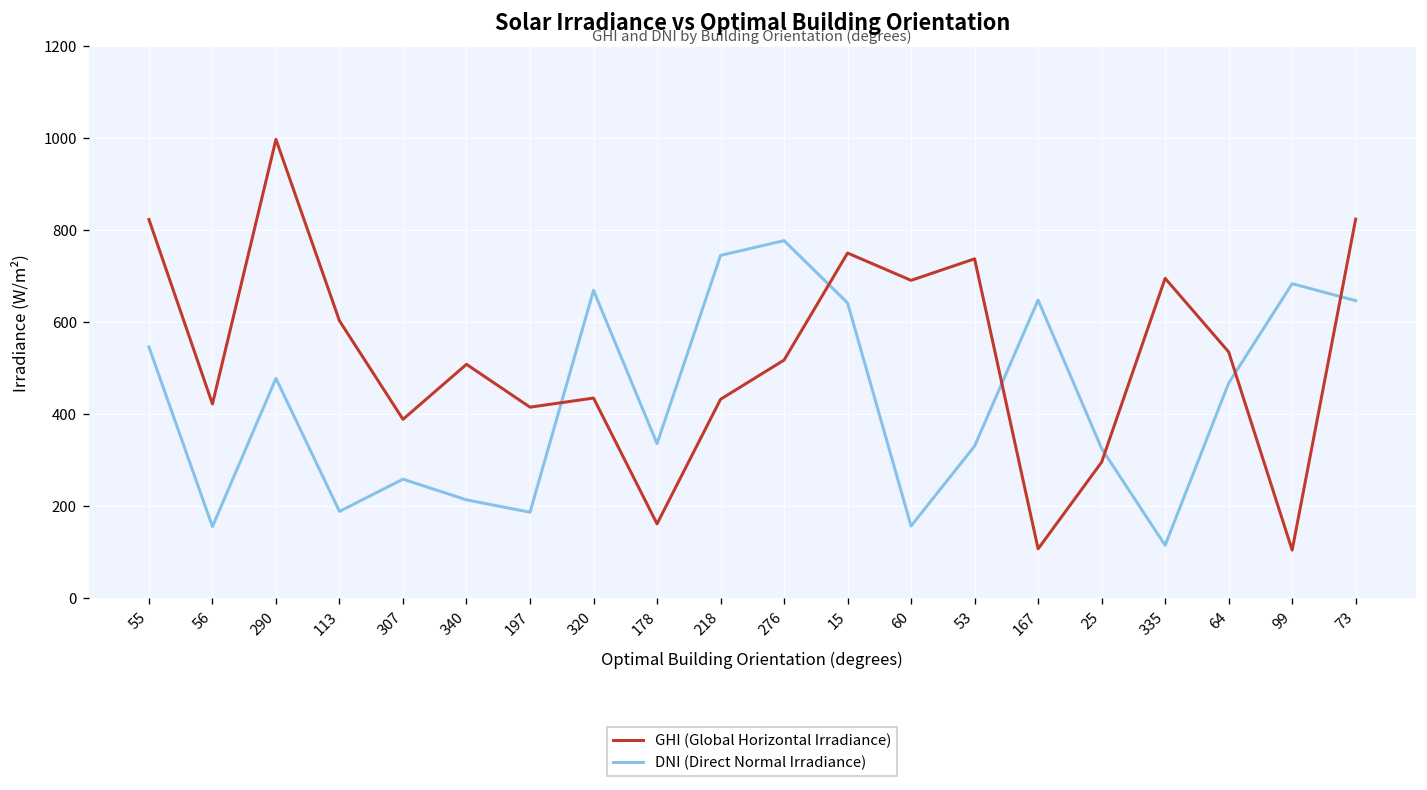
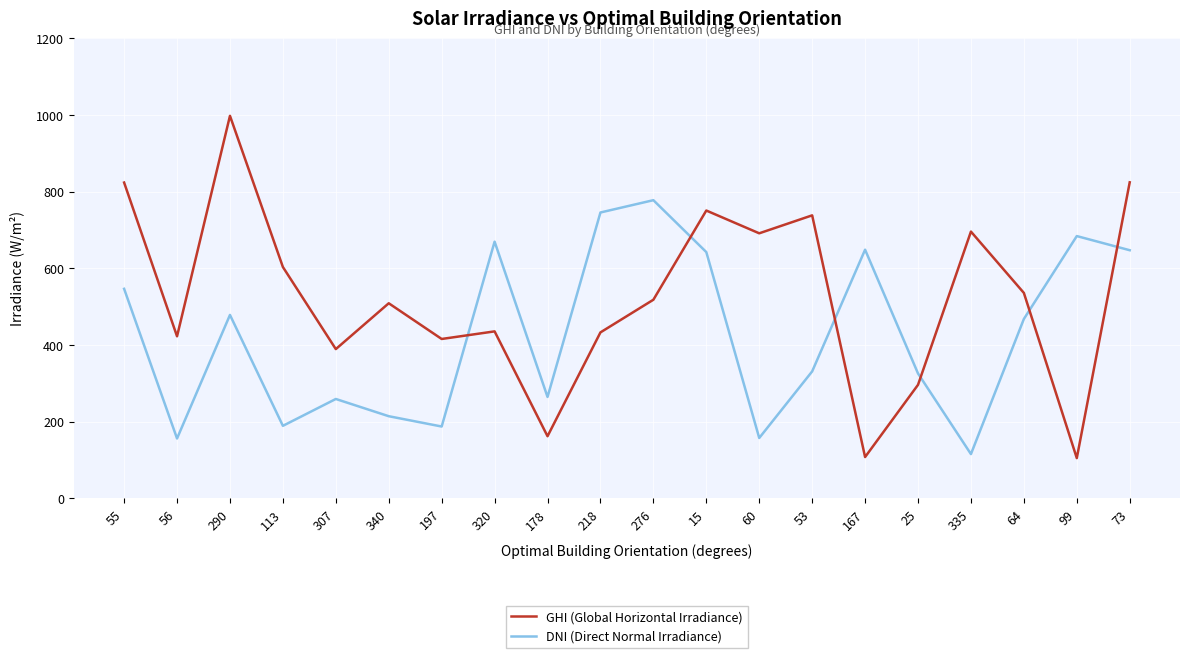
  {
    "GHI (Global Horizontal Irradiance)": {
      "55": 820,
      "56": 420,
      "290": 1000,
      "113": 600,
      "307": 390,
      "340": 510,
      "197": 420,
      "320": 440,
      "178": 160,
      "218": 430,
      "276": 520,
      "15": 750,
      "60": 690,
      "53": 740,
      "167": 110,
      "25": 300,
      "335": 700,
      "64": 540,
      "99": 100,
      "73": 820
    },
    "DNI (Direct Normal Irradiance)": {
      "55": 550,
      "56": 160,
      "290": 480,
      "113": 190,
      "307": 260,
      "340": 210,
      "197": 190,
      "320": 670,
-     "178": 340,
+     "178": 260,
      "218": 750,
      "276": 780,
      "15": 640,
      "60": 160,
      "53": 330,
      "167": 650,
      "25": 330,
      "335": 120,
      "64": 470,
      "99": 680,
      "73": 650
    }
  }
